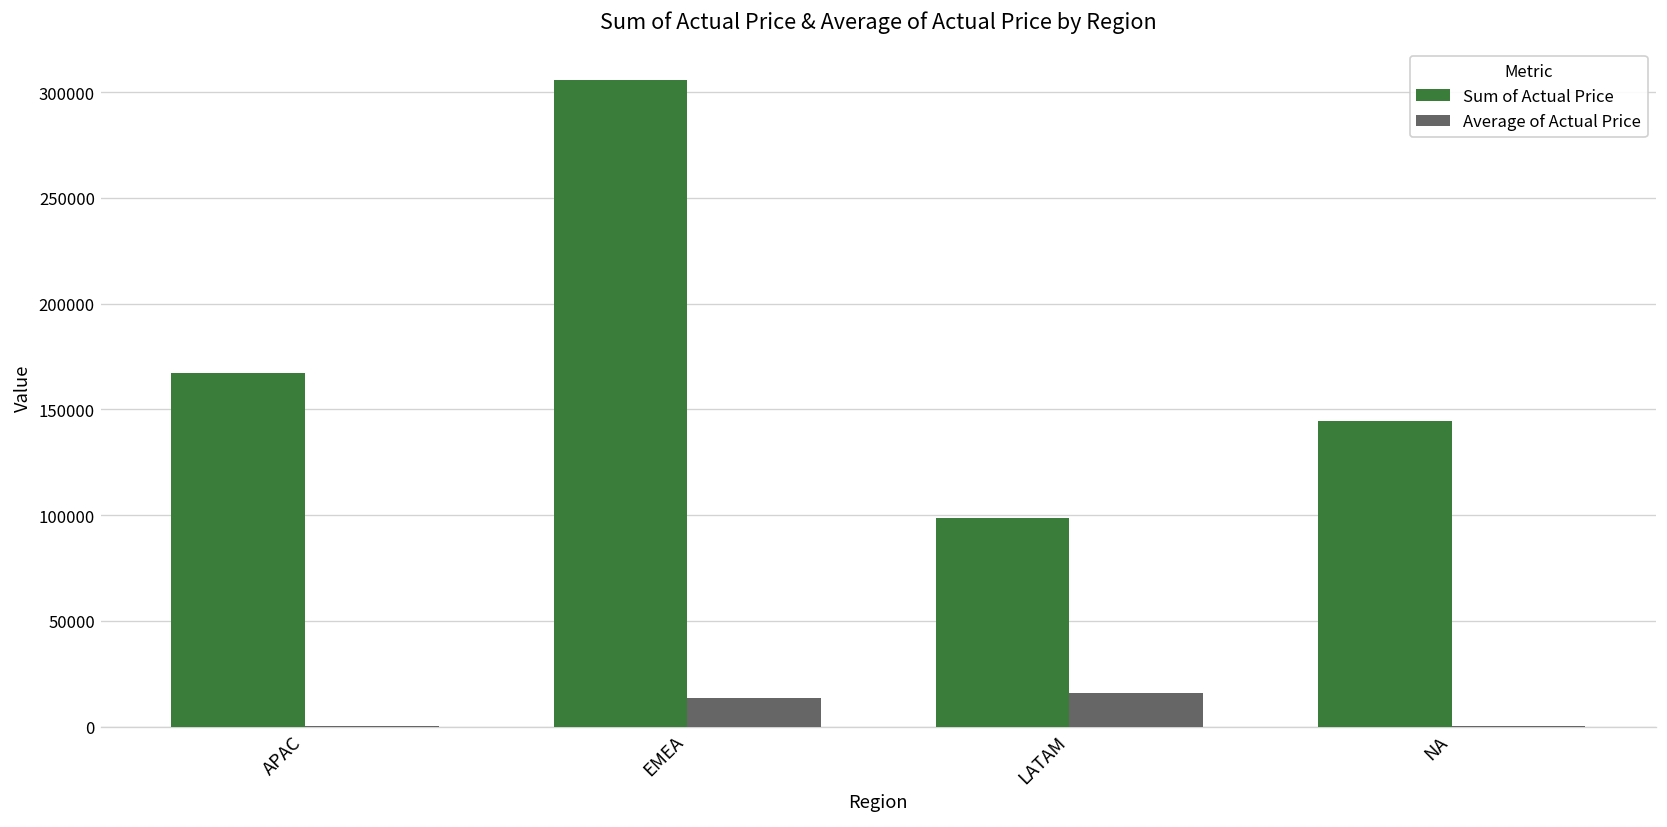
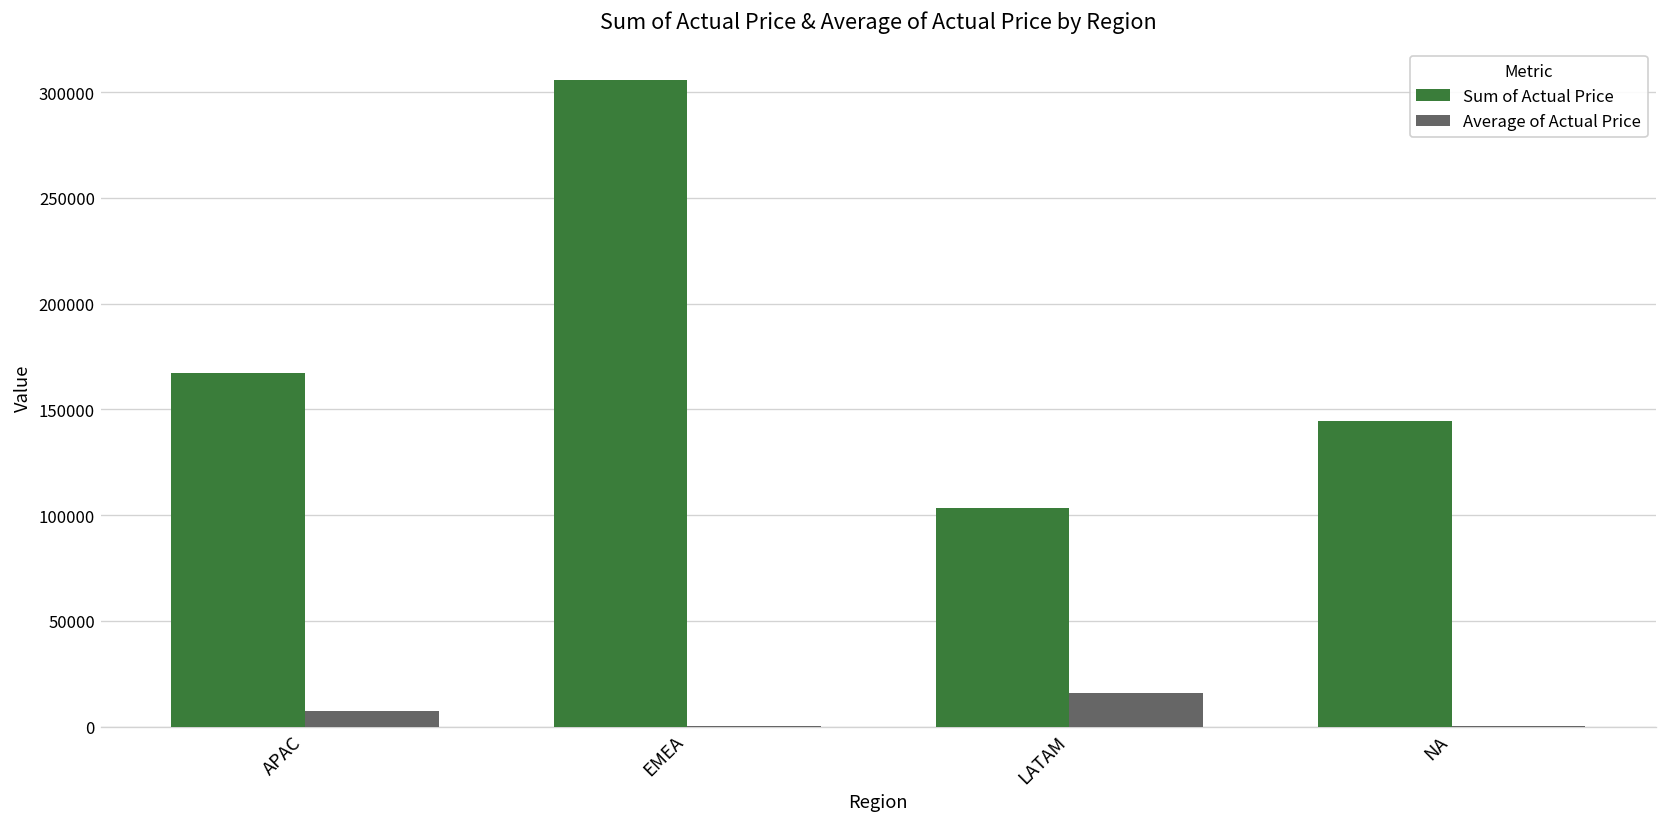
  {
    "Sum of Actual Price": {
      "APAC": 167000,
      "EMEA": 306000,
-     "LATAM": 98000,
+     "LATAM": 103000,
      "NA": 145000
    },
    "Average of Actual Price": {
-     "APAC": 0,
-     "EMEA": 13000,
+     "APAC": 7000,
+     "EMEA": 0,
      "LATAM": 16000
    }
  }
